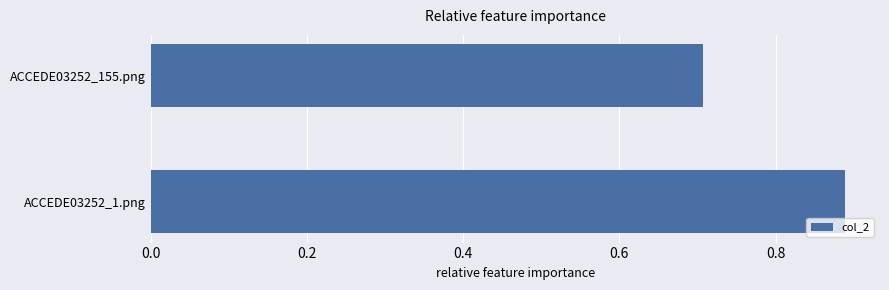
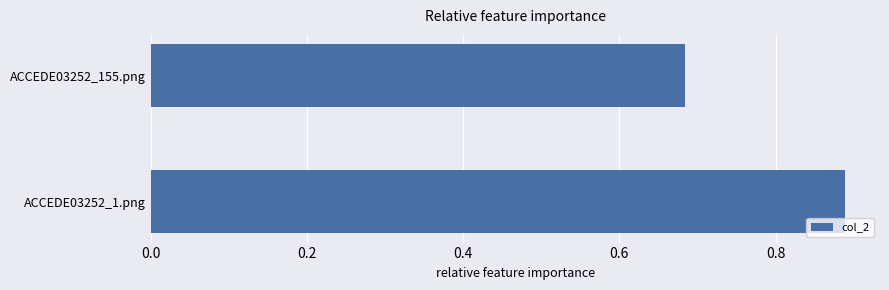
  {
-   "ACCEDE03252_155.png": 0.71,
+   "ACCEDE03252_155.png": 0.68,
    "ACCEDE03252_1.png": 0.89
  }
